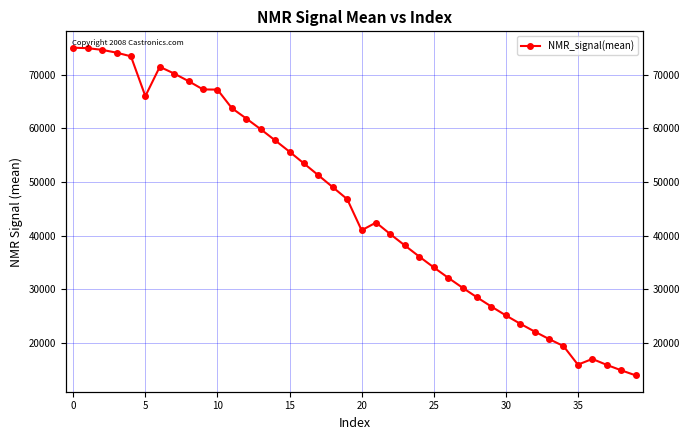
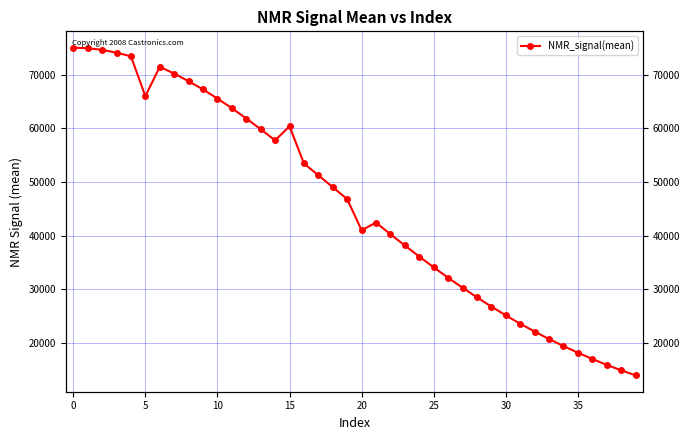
  {
    "5": 66000,
-   "10": 67000,
-   "15": 56000,
+   "10": 66000,
+   "15": 60000,
    "20": 41000,
    "25": 34000,
    "30": 25000,
-   "35": 16000
+   "35": 18000
  }
